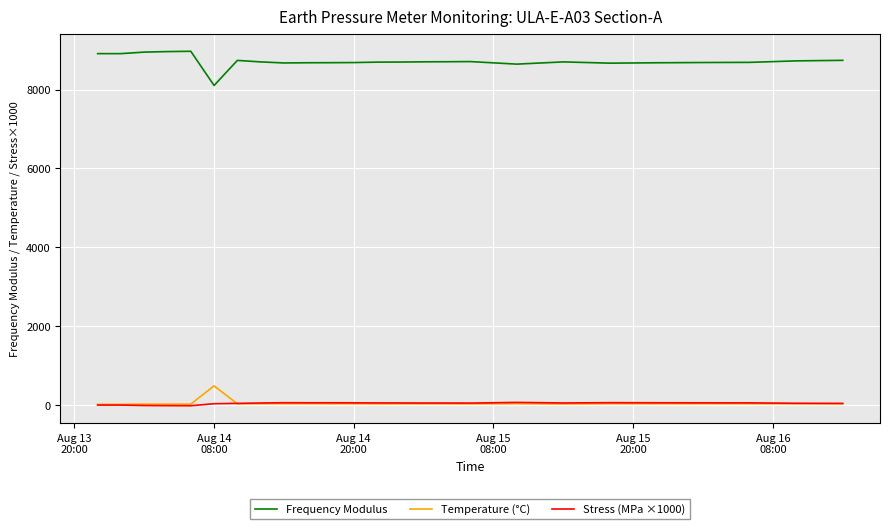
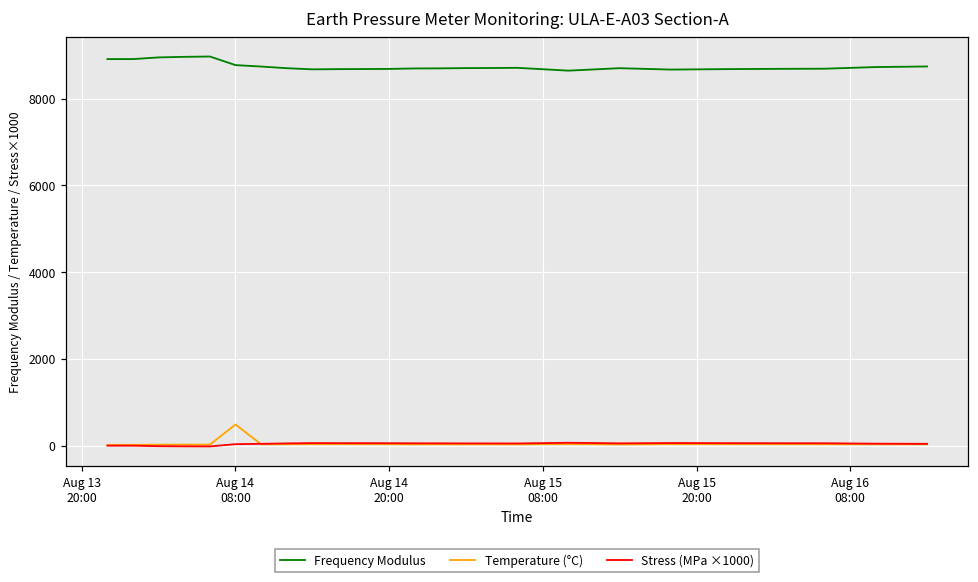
  {
    "Frequency Modulus": {
-     "Aug 14 08:00": 8100,
+     "Aug 14 08:00": 8800,
      "Aug 14 20:00": 8700
    },
    "Temperature (°C)": {
      "Aug 14 08:00": 500
    },
    "Stress (MPa ×1000)": {
      "Aug 14 08:00": 0
    }
  }
